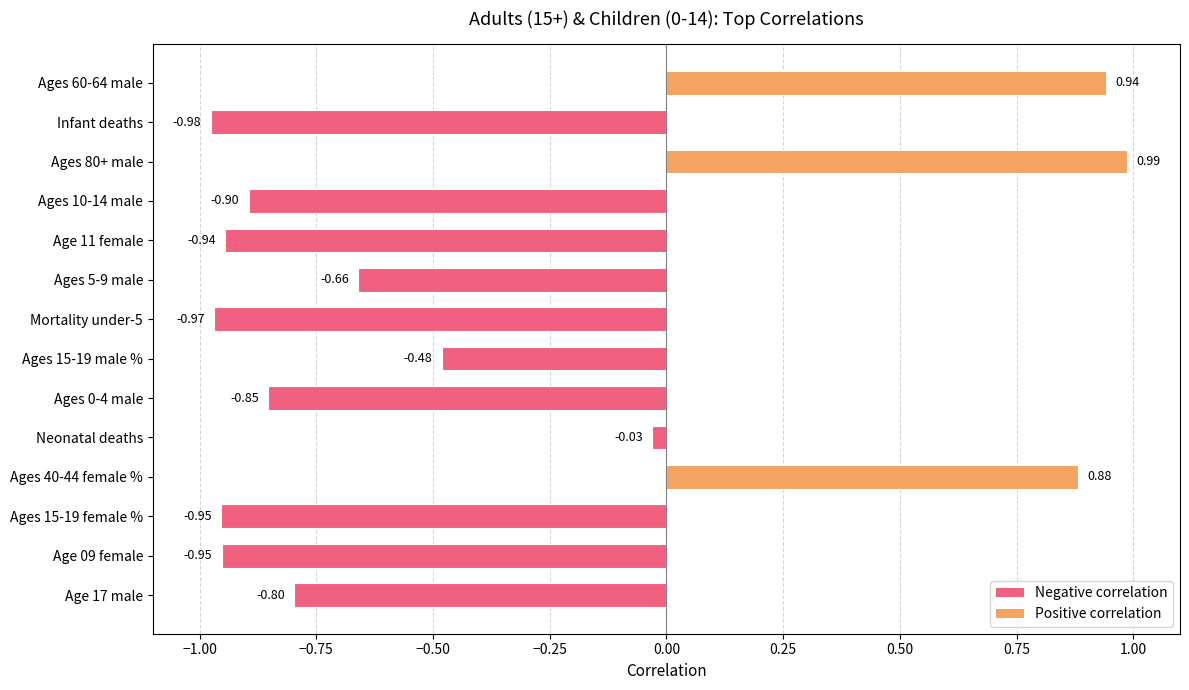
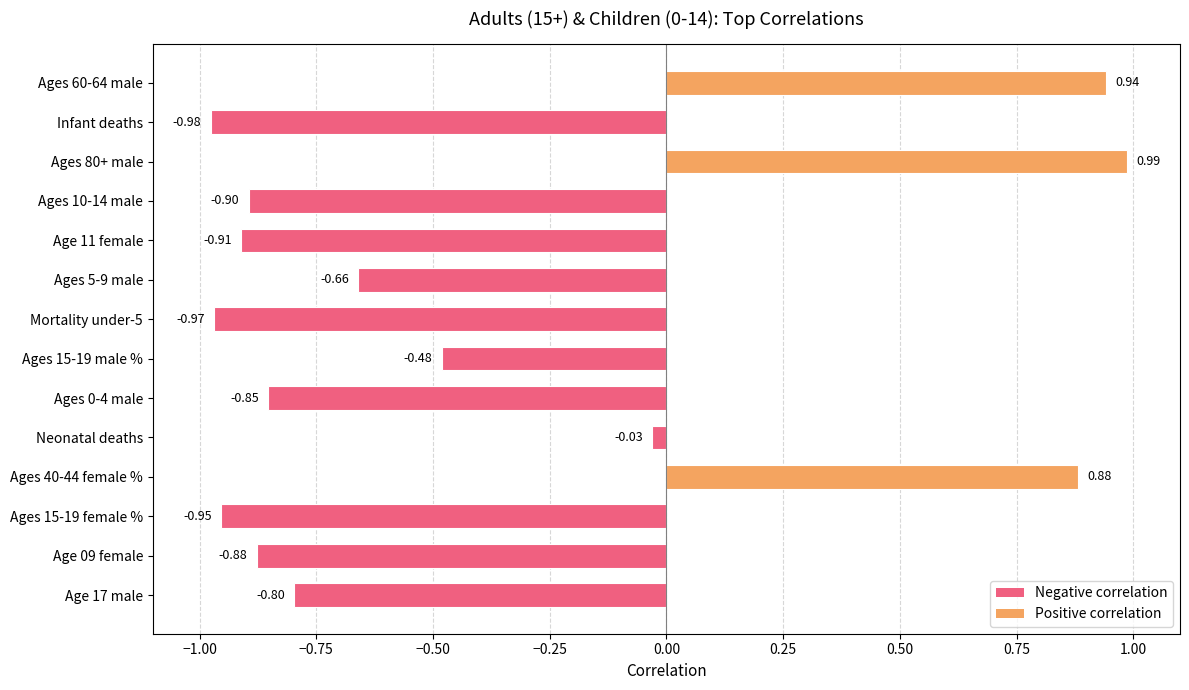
  {
    "Ages 60-64 male": 0.94,
    "Infant deaths": -0.98,
    "Ages 80+ male": 0.99,
    "Ages 10-14 male": -0.90,
-   "Age 11 female": -0.94,
+   "Age 11 female": -0.91,
    "Ages 5-9 male": -0.66,
    "Mortality under-5": -0.97,
    "Ages 15-19 male %": -0.48,
    "Ages 0-4 male": -0.85,
    "Neonatal deaths": -0.03,
    "Ages 40-44 female %": 0.88,
    "Ages 15-19 female %": -0.95,
-   "Age 09 female": -0.95,
+   "Age 09 female": -0.88,
    "Age 17 male": -0.80
  }
